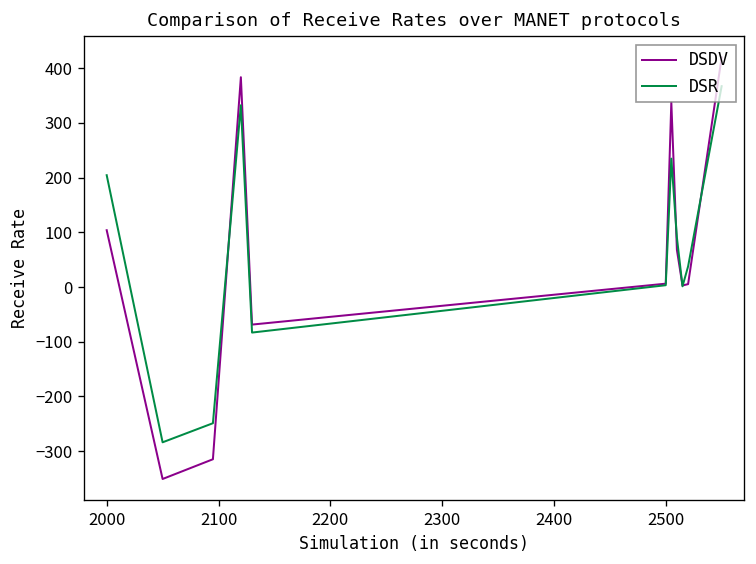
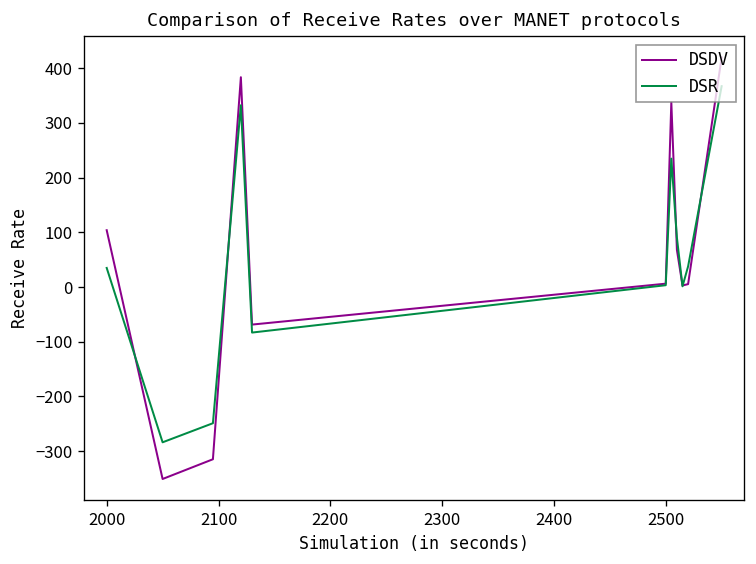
  {
    "DSDV": {
      "2000": 100
    },
    "DSR": {
-     "2000": 200
+     "2000": 30
    }
  }
